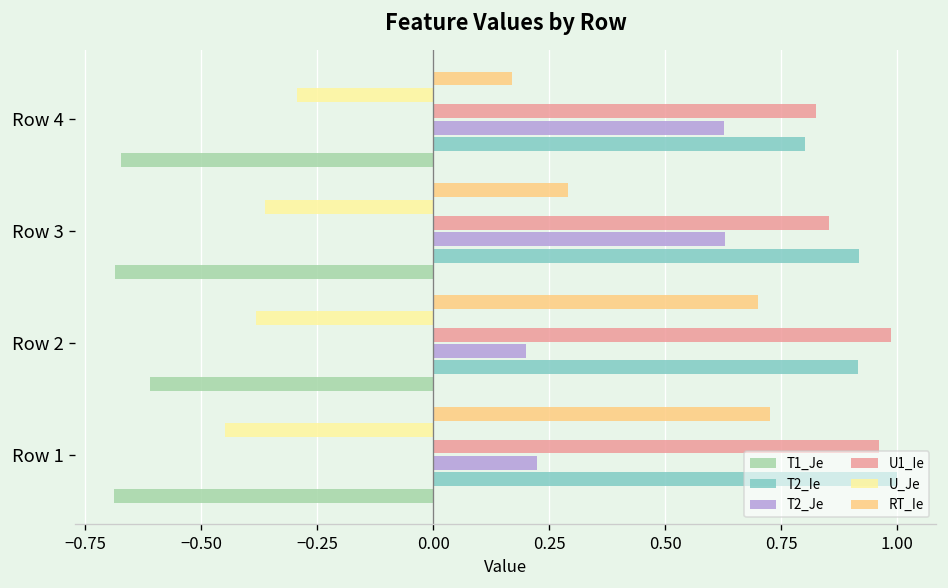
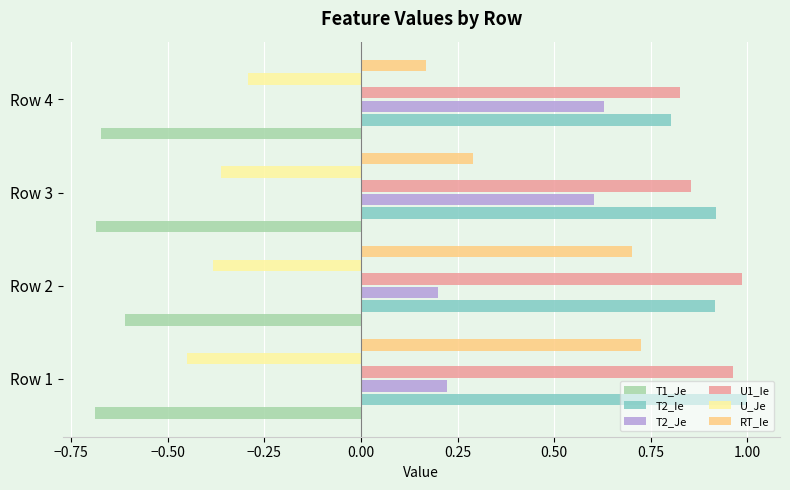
  {
    "T2_Je": {
      "Row 4": 0.63,
-     "Row 3": 0.63,
+     "Row 3": 0.60,
      "Row 2": 0.20,
      "Row 1": 0.22
    }
  }
